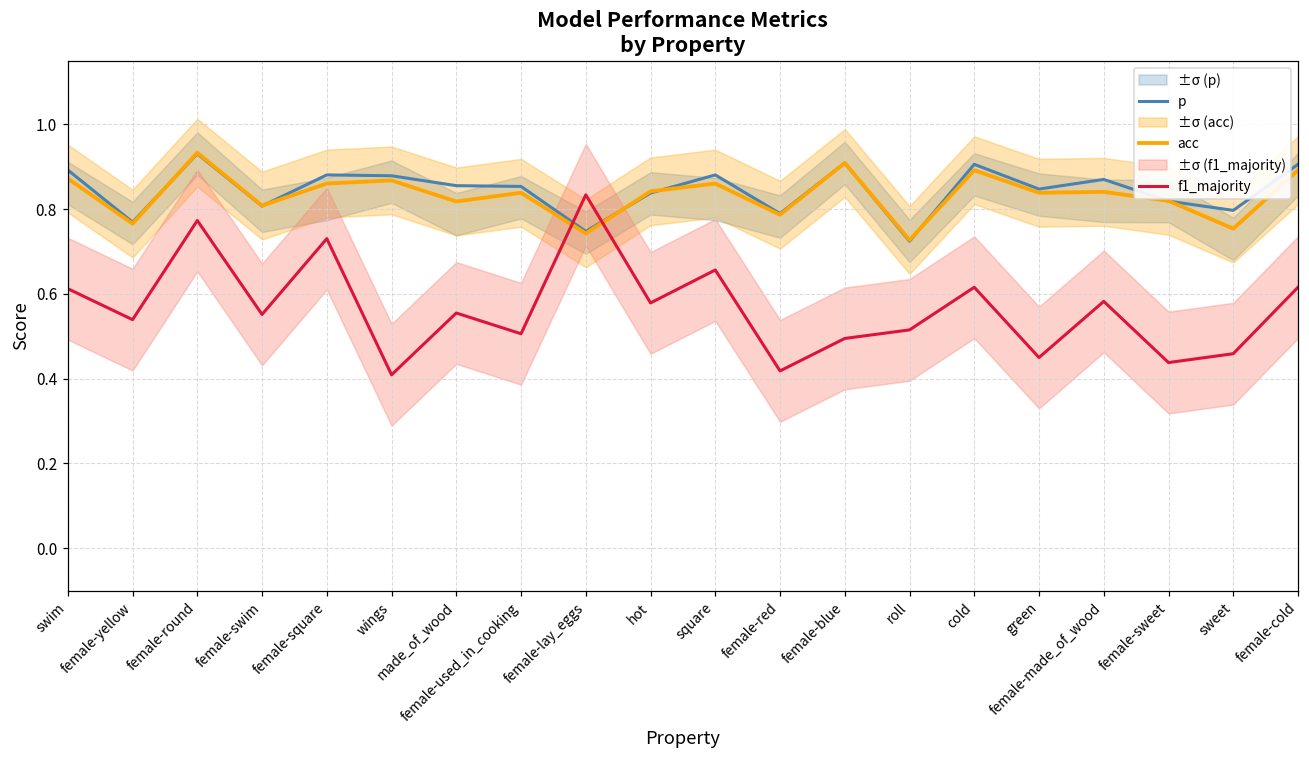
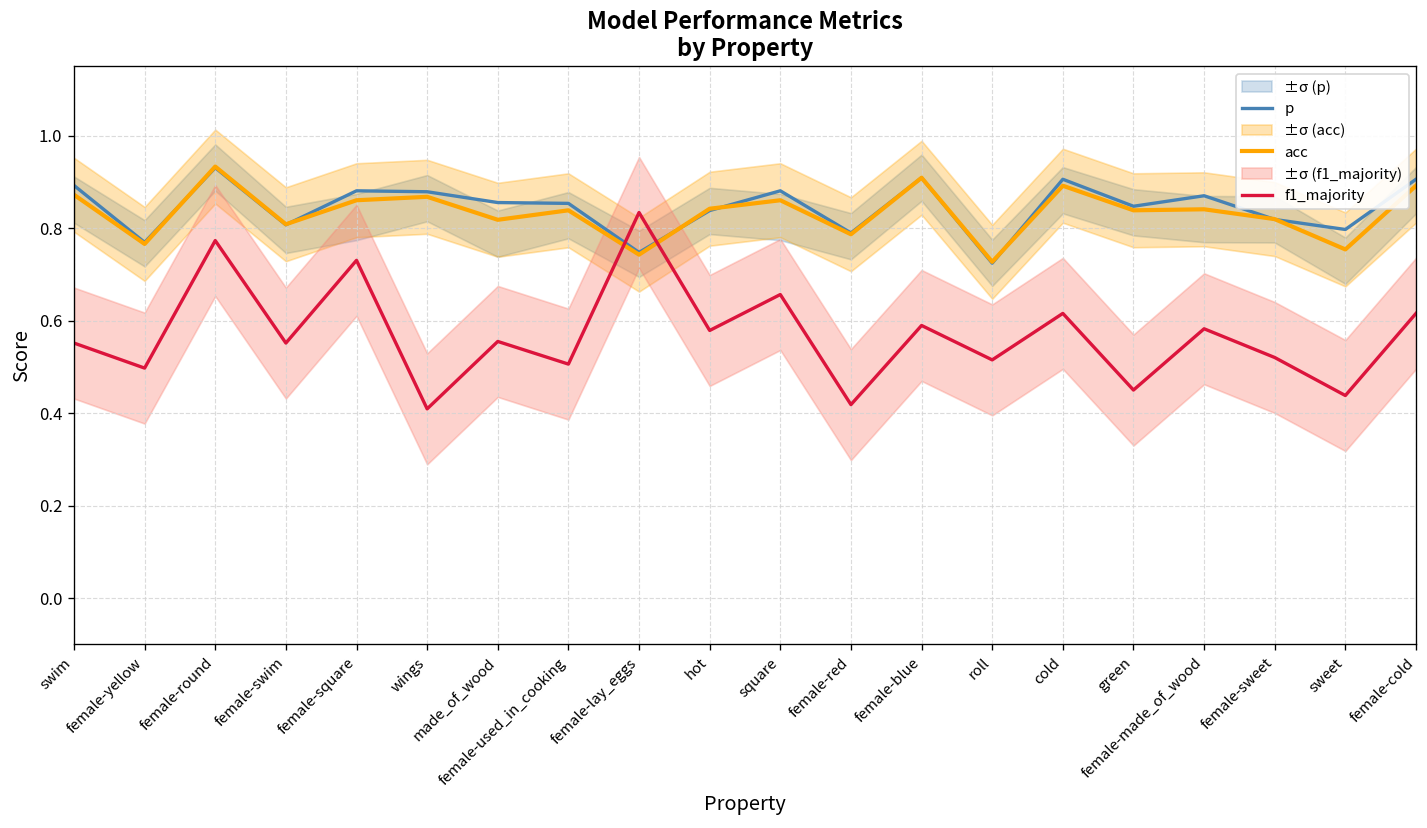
  {
    "f1_majority": {
-     "swim": 0.61,
-     "female-yellow": 0.54,
+     "swim": 0.55,
+     "female-yellow": 0.50,
      "female-round": 0.77,
      "female-swim": 0.55,
      "female-square": 0.73,
      "wings": 0.41,
      "made_of_wood": 0.56,
      "female-used_in_cooking": 0.51,
      "female-lay_eggs": 0.83,
      "hot": 0.58,
      "square": 0.66,
      "female-red": 0.42,
-     "female-blue": 0.49,
+     "female-blue": 0.59,
      "roll": 0.52,
      "cold": 0.62,
      "green": 0.45,
      "female-made_of_wood": 0.58,
-     "female-sweet": 0.44,
-     "sweet": 0.46,
+     "female-sweet": 0.52,
+     "sweet": 0.44,
      "female-cold": 0.62
    }
  }
